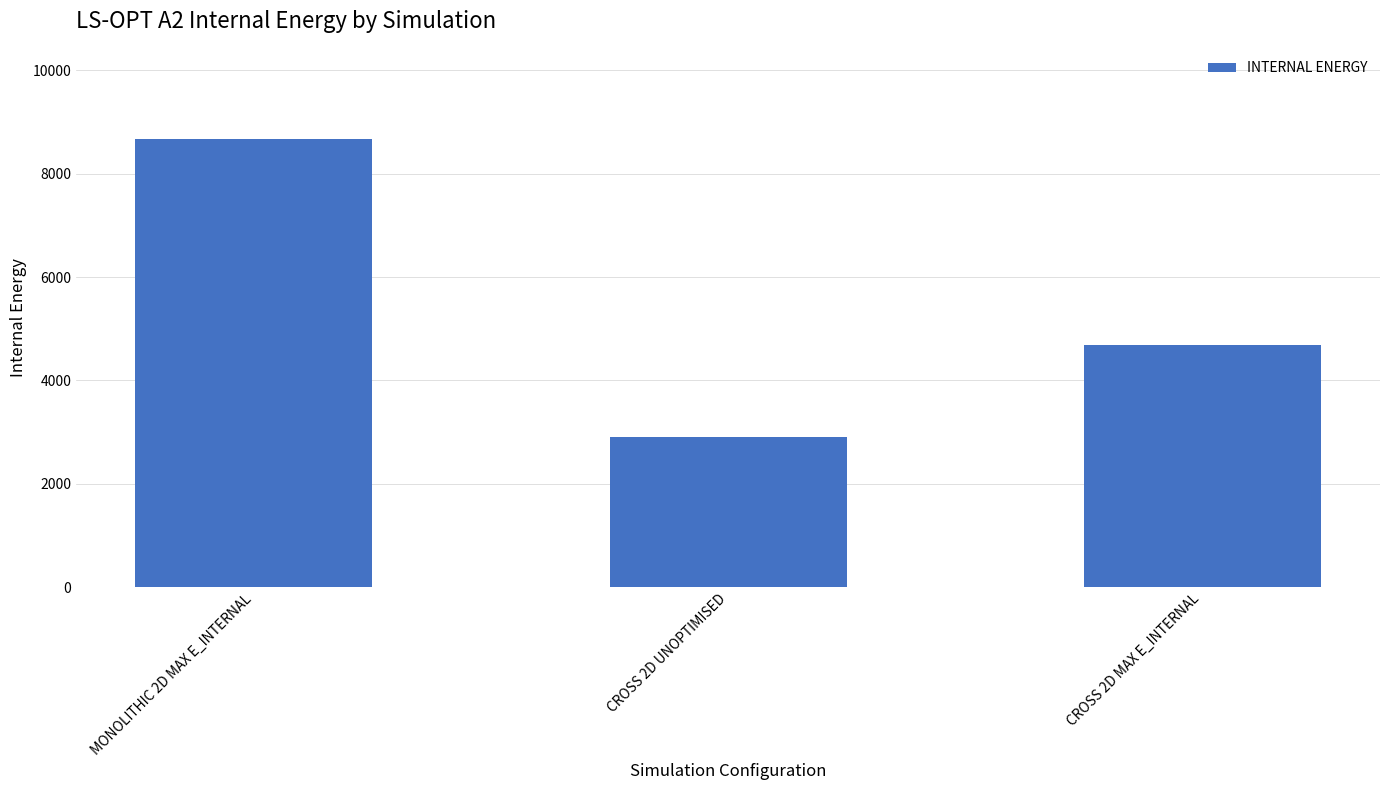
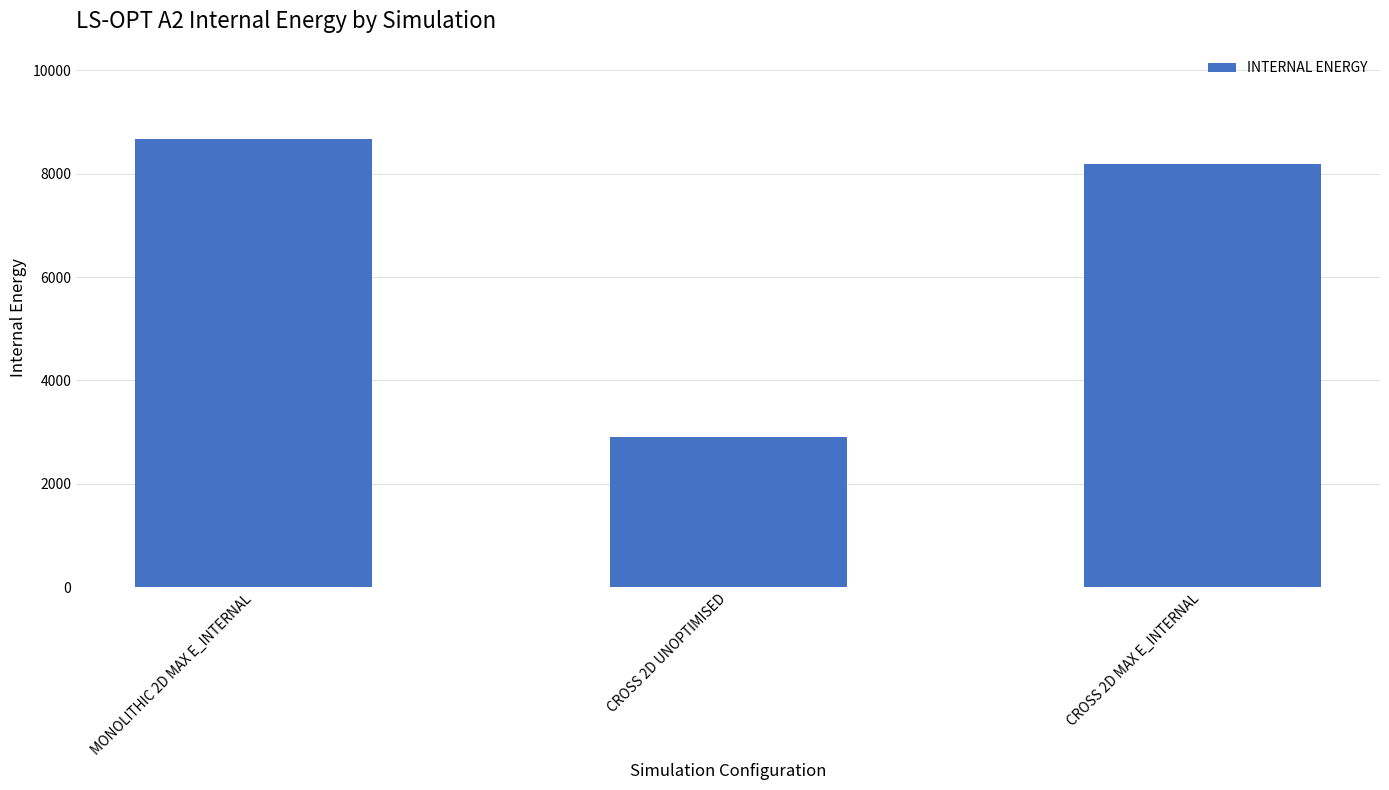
  {
    "MONOLITHIC 2D MAX E_INTERNAL": 8700,
    "CROSS 2D UNOPTIMISED": 2900,
-   "CROSS 2D MAX E_INTERNAL": 4700
+   "CROSS 2D MAX E_INTERNAL": 8200
  }
